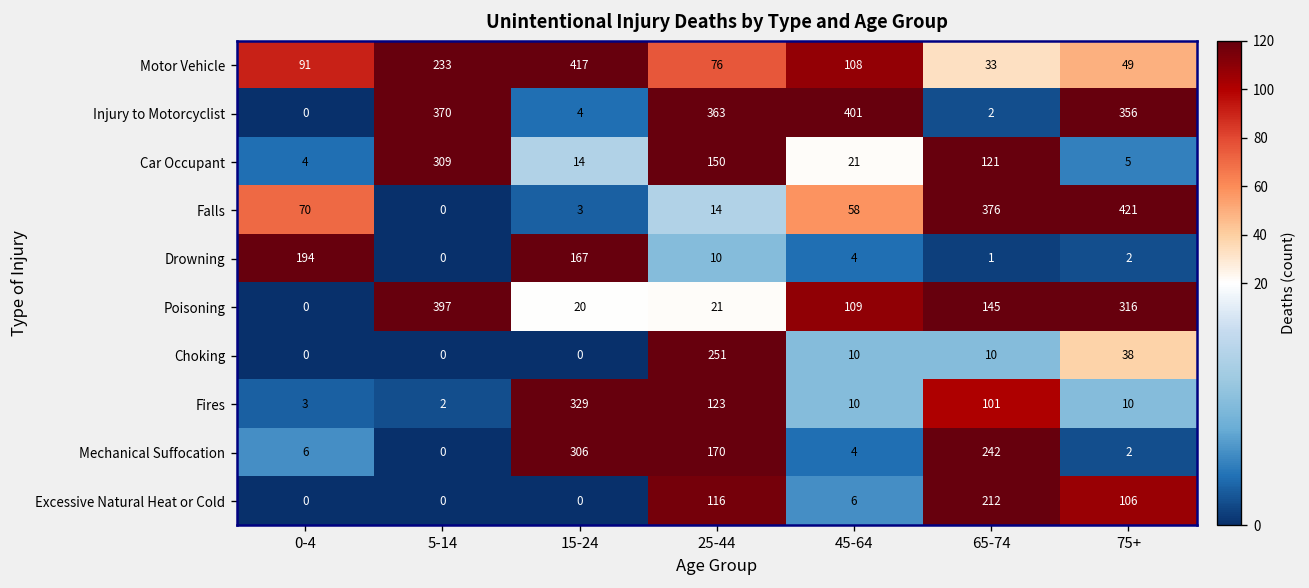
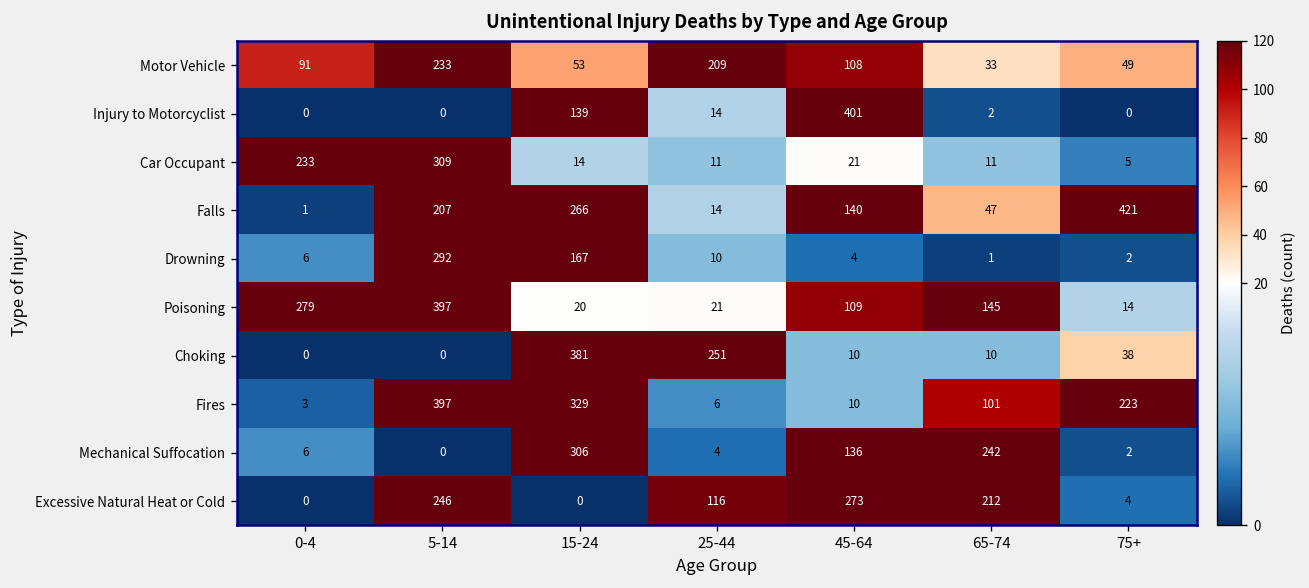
  {
    "Motor Vehicle": {
      "0-4": 91,
      "5-14": 233,
-     "15-24": 417,
-     "25-44": 76,
+     "15-24": 53,
+     "25-44": 209,
      "45-64": 108,
      "65-74": 33,
      "75+": 49
    },
    "Injury to Motorcyclist": {
      "0-4": 0,
-     "5-14": 370,
-     "15-24": 4,
-     "25-44": 363,
+     "5-14": 0,
+     "15-24": 139,
+     "25-44": 14,
      "45-64": 401,
      "65-74": 2,
-     "75+": 356
+     "75+": 0
    },
    "Car Occupant": {
-     "0-4": 4,
+     "0-4": 233,
      "5-14": 309,
      "15-24": 14,
-     "25-44": 150,
+     "25-44": 11,
      "45-64": 21,
-     "65-74": 121,
+     "65-74": 11,
      "75+": 5
    },
    "Falls": {
-     "0-4": 70,
-     "5-14": 0,
-     "15-24": 3,
+     "0-4": 1,
+     "5-14": 207,
+     "15-24": 266,
      "25-44": 14,
-     "45-64": 58,
-     "65-74": 376,
+     "45-64": 140,
+     "65-74": 47,
      "75+": 421
    },
    "Drowning": {
-     "0-4": 194,
-     "5-14": 0,
+     "0-4": 6,
+     "5-14": 292,
      "15-24": 167,
      "25-44": 10,
      "45-64": 4,
      "65-74": 1,
      "75+": 2
    },
    "Poisoning": {
-     "0-4": 0,
+     "0-4": 279,
      "5-14": 397,
      "15-24": 20,
      "25-44": 21,
      "45-64": 109,
      "65-74": 145,
-     "75+": 316
+     "75+": 14
    },
    "Choking": {
      "0-4": 0,
      "5-14": 0,
-     "15-24": 0,
+     "15-24": 381,
      "25-44": 251,
      "45-64": 10,
      "65-74": 10,
      "75+": 38
    },
    "Fires": {
      "0-4": 3,
-     "5-14": 2,
+     "5-14": 397,
      "15-24": 329,
-     "25-44": 123,
+     "25-44": 6,
      "45-64": 10,
      "65-74": 101,
-     "75+": 10
+     "75+": 223
    },
    "Mechanical Suffocation": {
      "0-4": 6,
      "5-14": 0,
      "15-24": 306,
-     "25-44": 170,
-     "45-64": 4,
+     "25-44": 4,
+     "45-64": 136,
      "65-74": 242,
      "75+": 2
    },
    "Excessive Natural Heat or Cold": {
      "0-4": 0,
-     "5-14": 0,
+     "5-14": 246,
      "15-24": 0,
      "25-44": 116,
-     "45-64": 6,
+     "45-64": 273,
      "65-74": 212,
-     "75+": 106
+     "75+": 4
    }
  }
